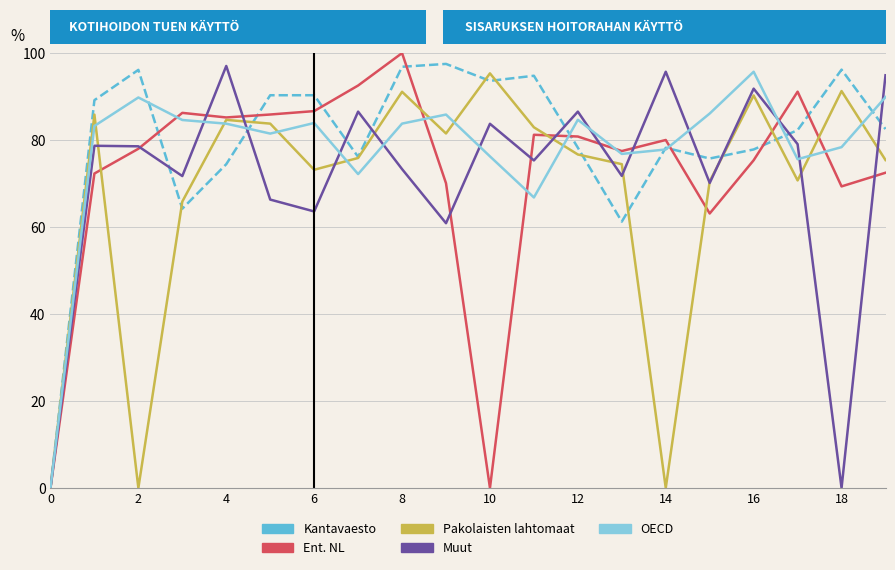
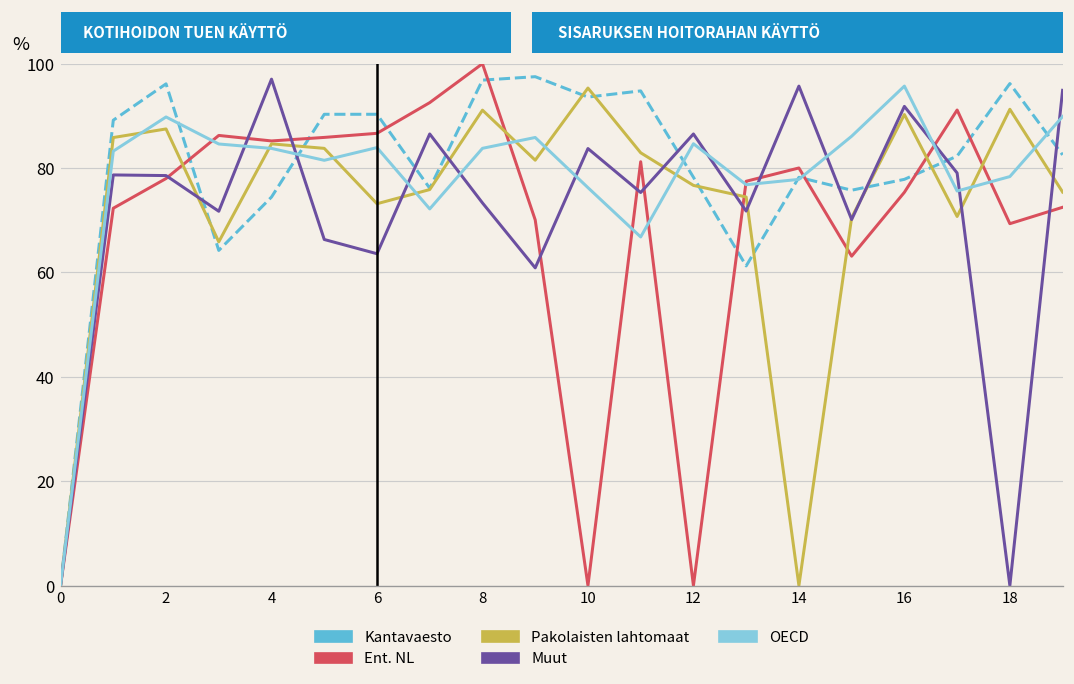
  {
    "Ent. NL": {
      "6": 87,
      "8": 100,
      "10": 0,
-     "12": 81,
+     "12": 0,
      "14": 80,
      "16": 75,
      "18": 69
    },
    "Pakolaisten lahtomaat": {
-     "2": 0,
+     "2": 87,
      "6": 73,
      "8": 91,
      "10": 95,
      "12": 77,
      "14": 0,
      "16": 90,
      "18": 91
    },
    "Muut": {
      "4": 97,
      "6": 64,
      "8": 73,
      "10": 84,
      "12": 87,
      "14": 96,
      "16": 92,
      "18": 0
    }
  }
